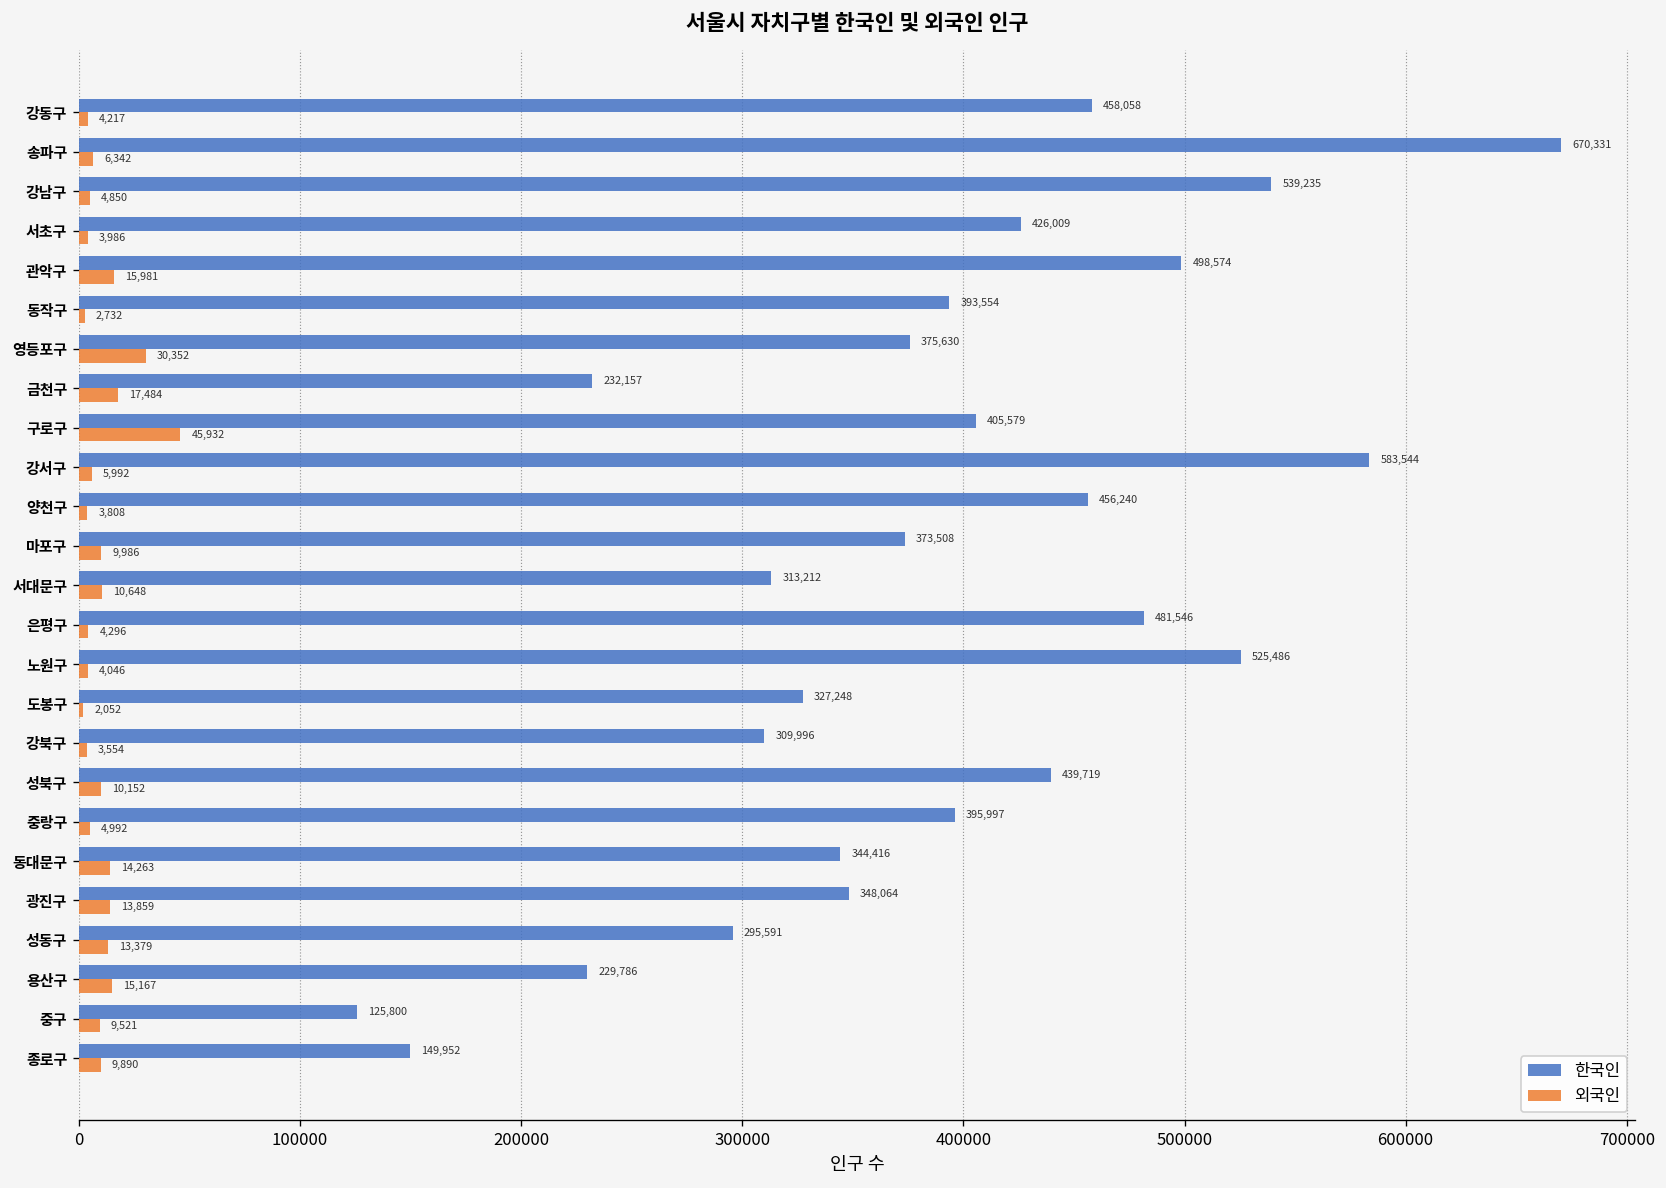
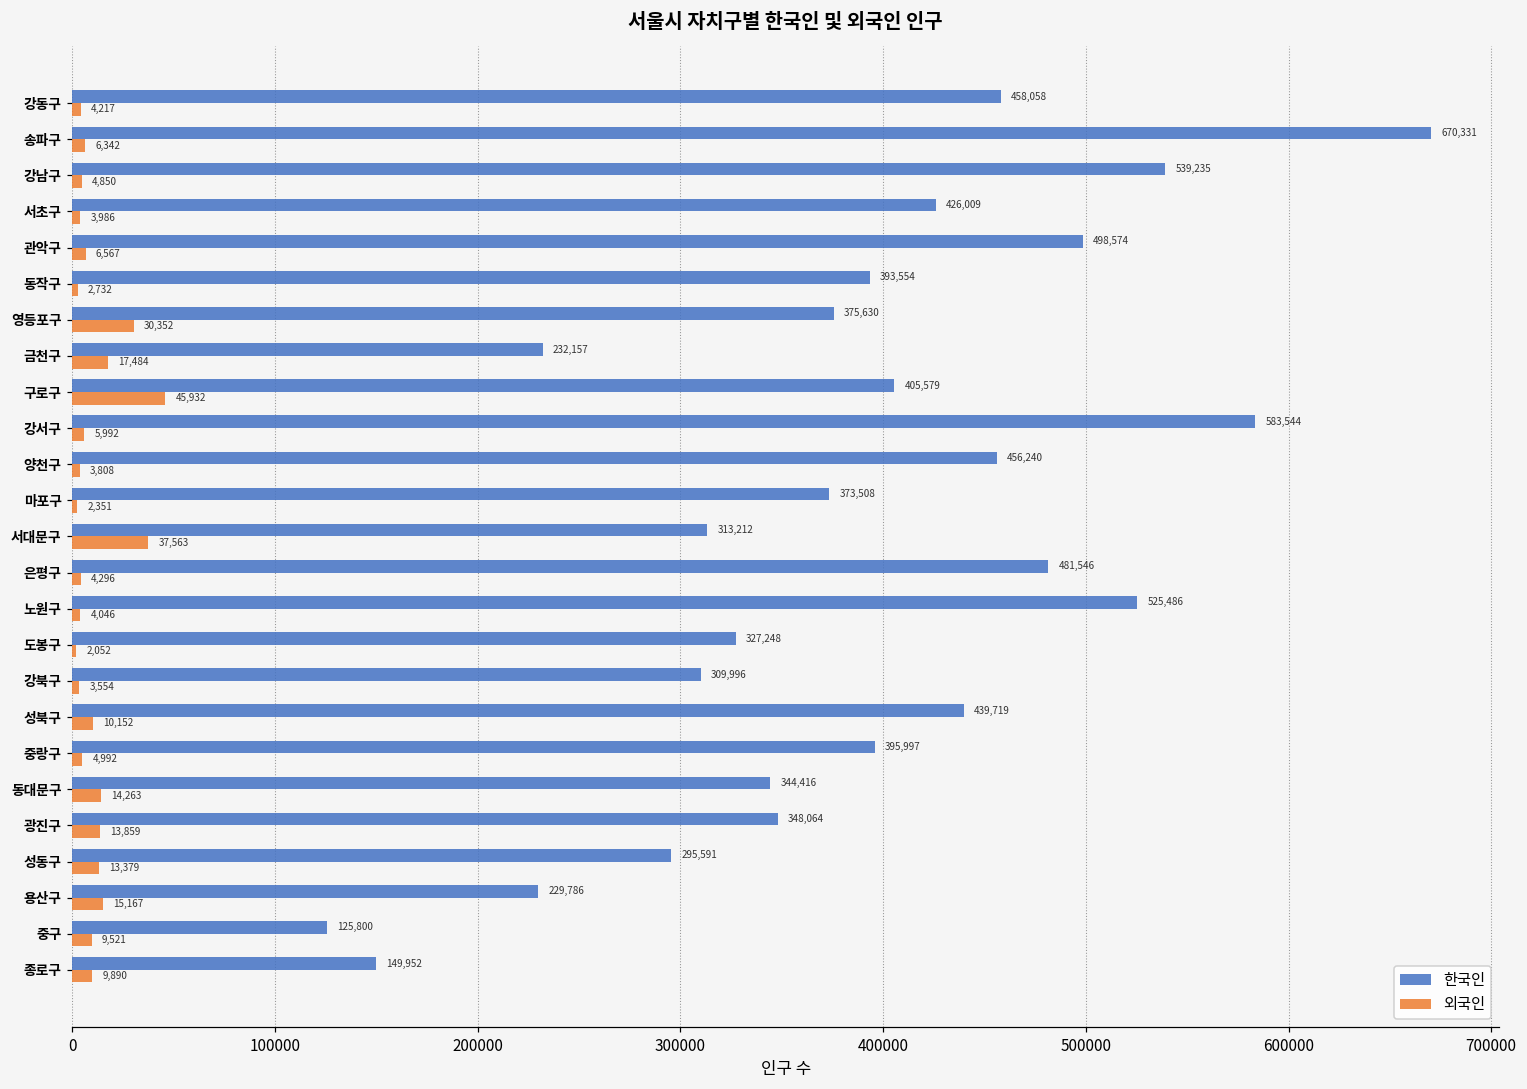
  {
    "한국인": {
      "강동구": "458,058",
      "송파구": "670,331",
      "강남구": "539,235",
      "서초구": "426,009",
      "관악구": "498,574",
      "동작구": "393,554",
      "영등포구": "375,630",
      "금천구": "232,157",
      "구로구": "405,579",
      "강서구": "583,544",
      "양천구": "456,240",
      "마포구": "373,508",
      "서대문구": "313,212",
      "은평구": "481,546",
      "노원구": "525,486",
      "도봉구": "327,248",
      "강북구": "309,996",
      "성북구": "439,719",
      "중랑구": "395,997",
      "동대문구": "344,416",
      "광진구": "348,064",
      "성동구": "295,591",
      "용산구": "229,786",
      "중구": "125,800",
      "종로구": "149,952"
    },
    "외국인": {
      "강동구": "4,217",
      "송파구": "6,342",
      "강남구": "4,850",
      "서초구": "3,986",
-     "관악구": "15,981",
+     "관악구": "6,567",
      "동작구": "2,732",
      "영등포구": "30,352",
      "금천구": "17,484",
      "구로구": "45,932",
      "강서구": "5,992",
      "양천구": "3,808",
-     "마포구": "9,986",
-     "서대문구": "10,648",
+     "마포구": "2,351",
+     "서대문구": "37,563",
      "은평구": "4,296",
      "노원구": "4,046",
      "도봉구": "2,052",
      "강북구": "3,554",
      "성북구": "10,152",
      "중랑구": "4,992",
      "동대문구": "14,263",
      "광진구": "13,859",
      "성동구": "13,379",
      "용산구": "15,167",
      "중구": "9,521",
      "종로구": "9,890"
    }
  }
